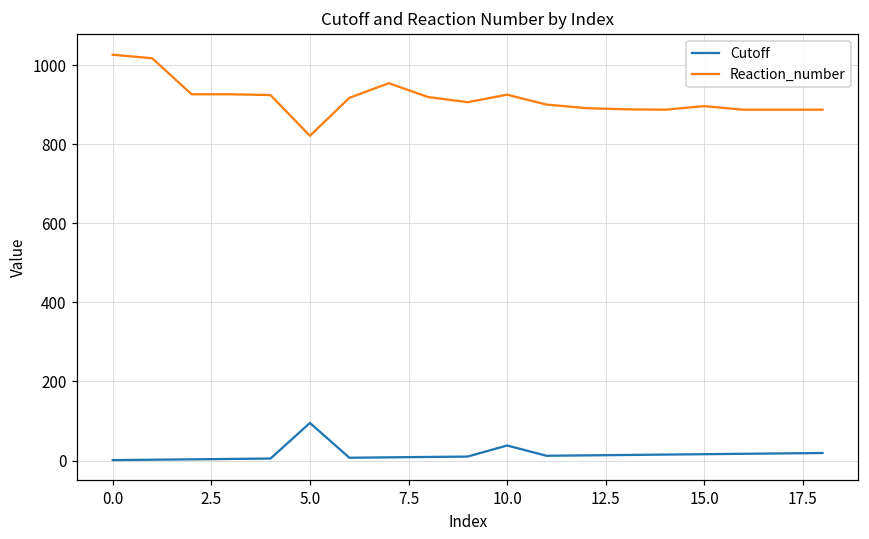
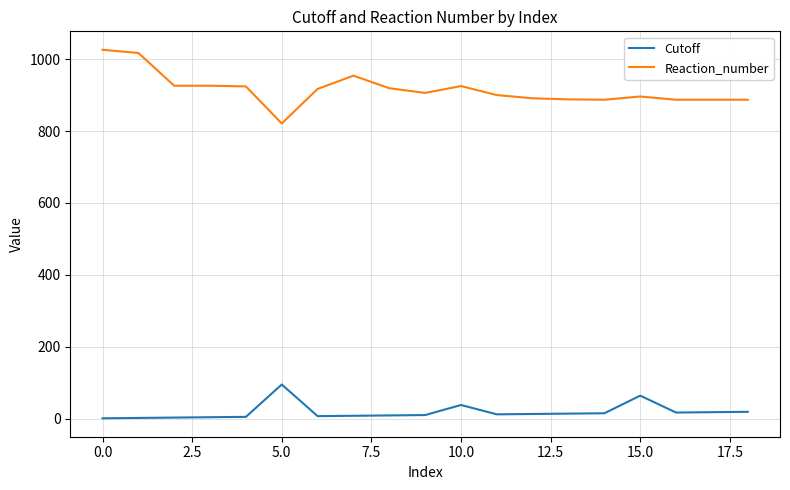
  {
    "Cutoff": {
      "0.0": 0,
      "5.0": 100,
      "10.0": 40,
-     "15.0": 20
+     "15.0": 60
    },
    "Reaction_number": {
      "0.0": 1030,
      "5.0": 820,
      "10.0": 930,
      "15.0": 900
    }
  }
